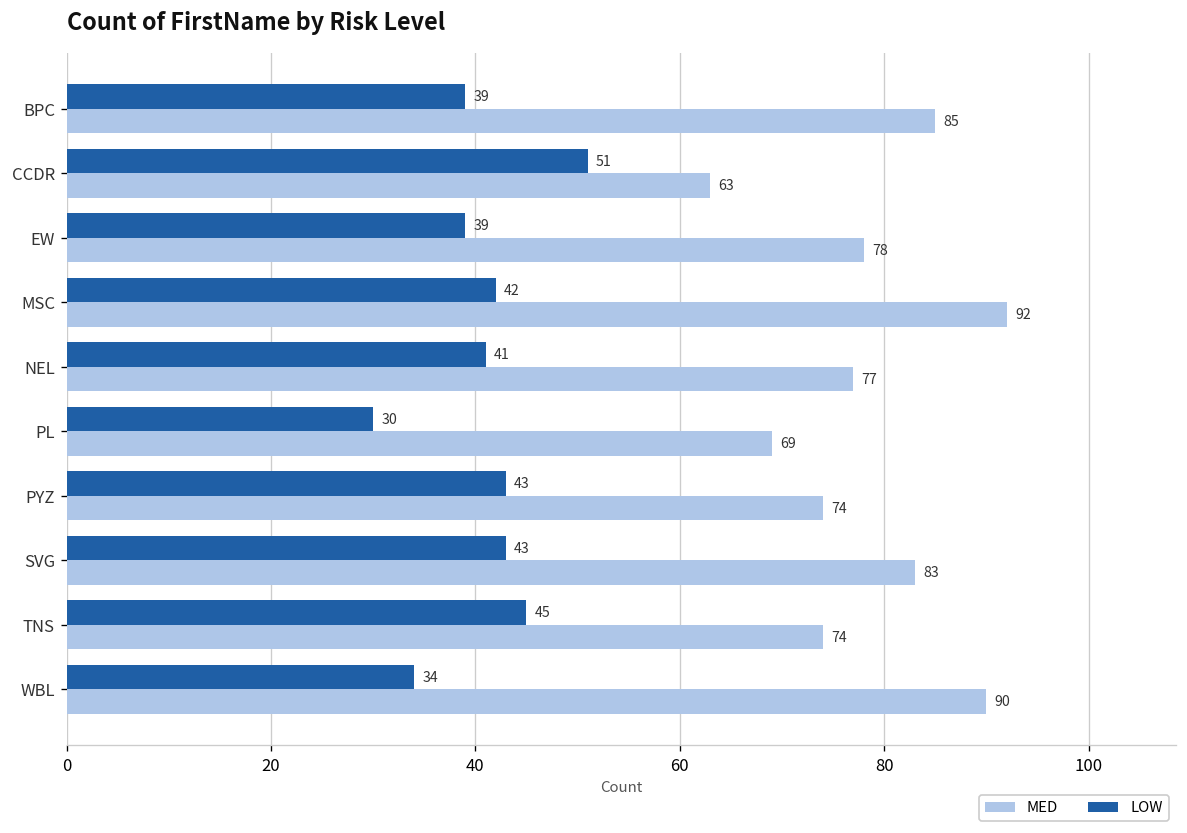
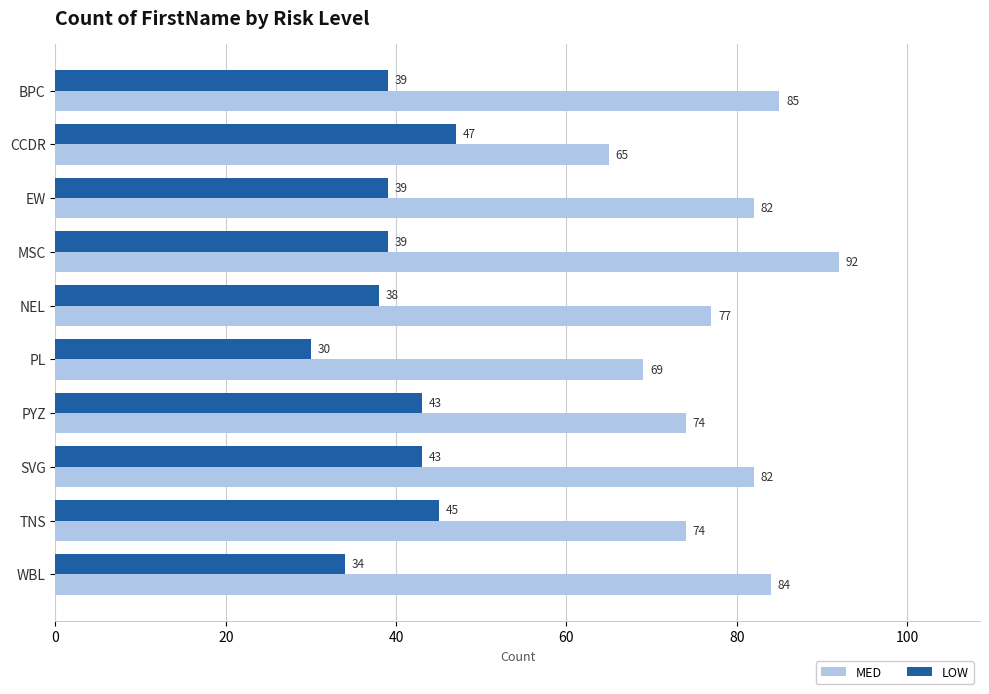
  {
    "MED": {
      "BPC": 85,
-     "CCDR": 63,
-     "EW": 78,
+     "CCDR": 65,
+     "EW": 82,
      "MSC": 92,
      "NEL": 77,
      "PL": 69,
      "PYZ": 74,
-     "SVG": 83,
+     "SVG": 82,
      "TNS": 74,
-     "WBL": 90
+     "WBL": 84
    },
    "LOW": {
      "BPC": 39,
-     "CCDR": 51,
+     "CCDR": 47,
      "EW": 39,
-     "MSC": 42,
-     "NEL": 41,
+     "MSC": 39,
+     "NEL": 38,
      "PL": 30,
      "PYZ": 43,
      "SVG": 43,
      "TNS": 45,
      "WBL": 34
    }
  }
